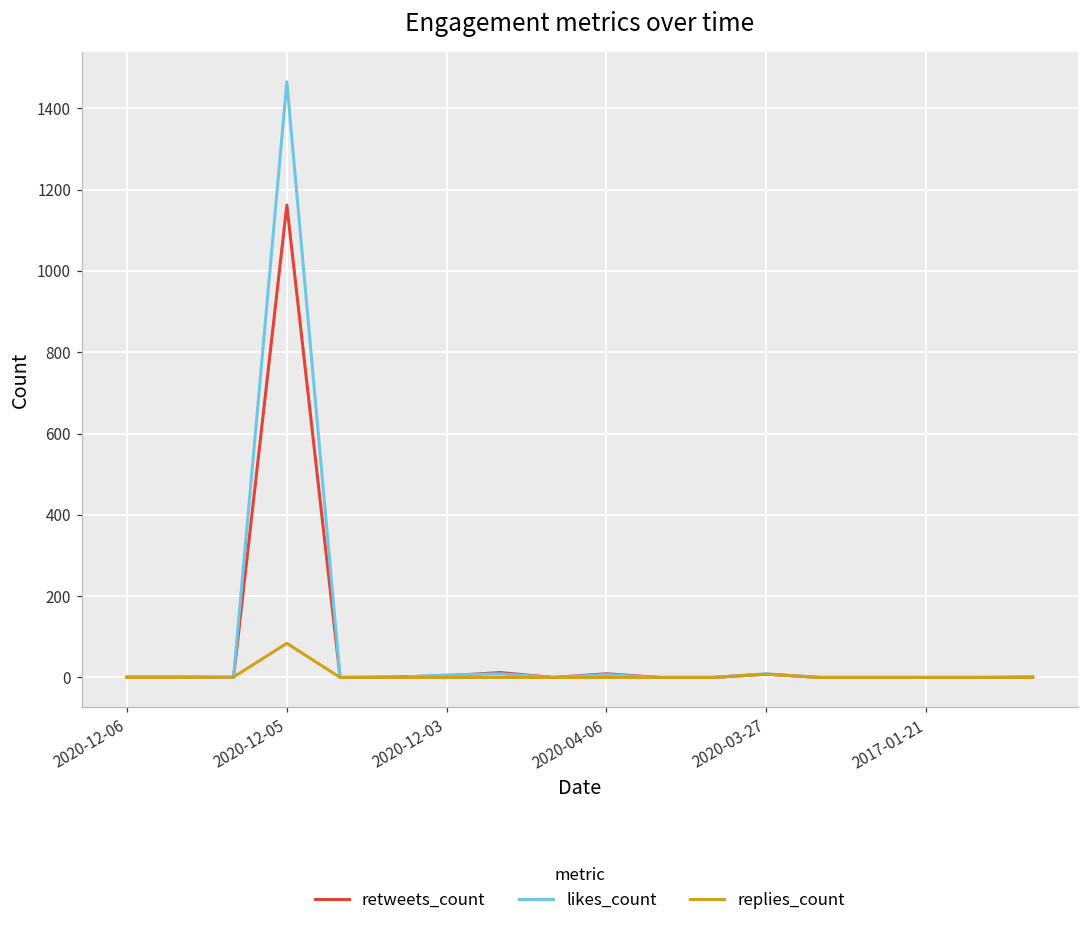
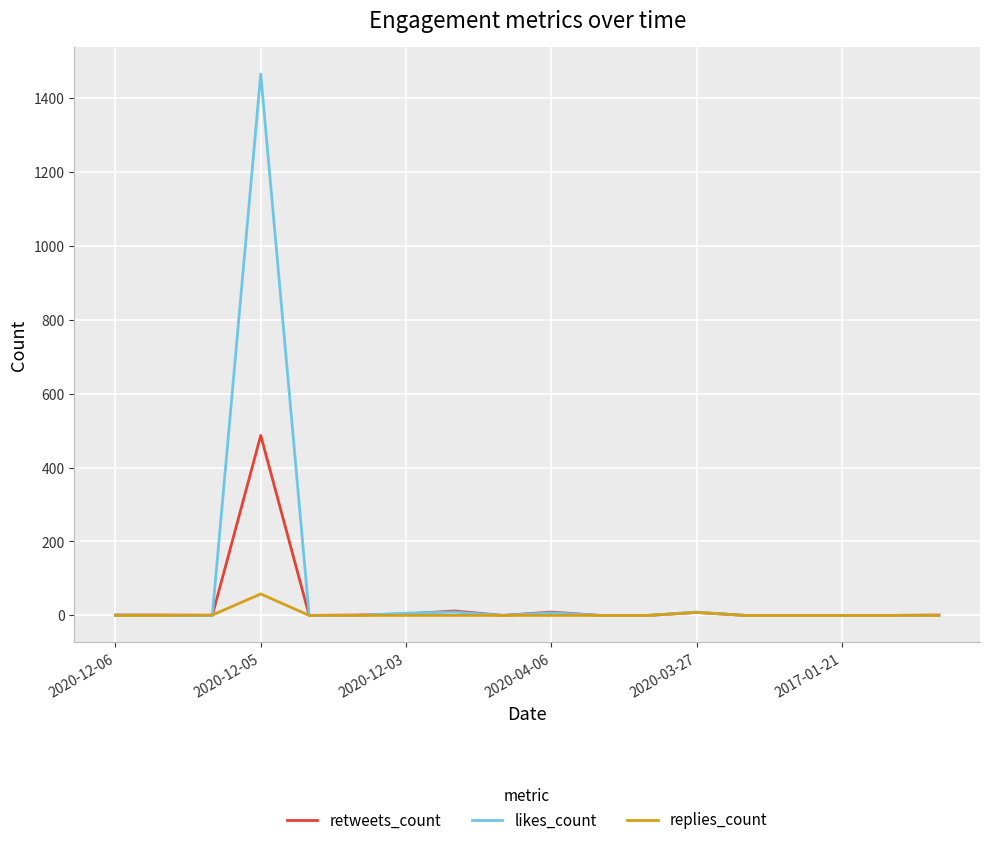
  {
    "retweets_count": {
-     "2020-12-05": 1160
+     "2020-12-05": 490
    },
    "likes_count": {
      "2020-12-05": 1470
    },
    "replies_count": {
-     "2020-12-05": 80,
+     "2020-12-05": 60,
      "2020-04-06": 0
    }
  }
